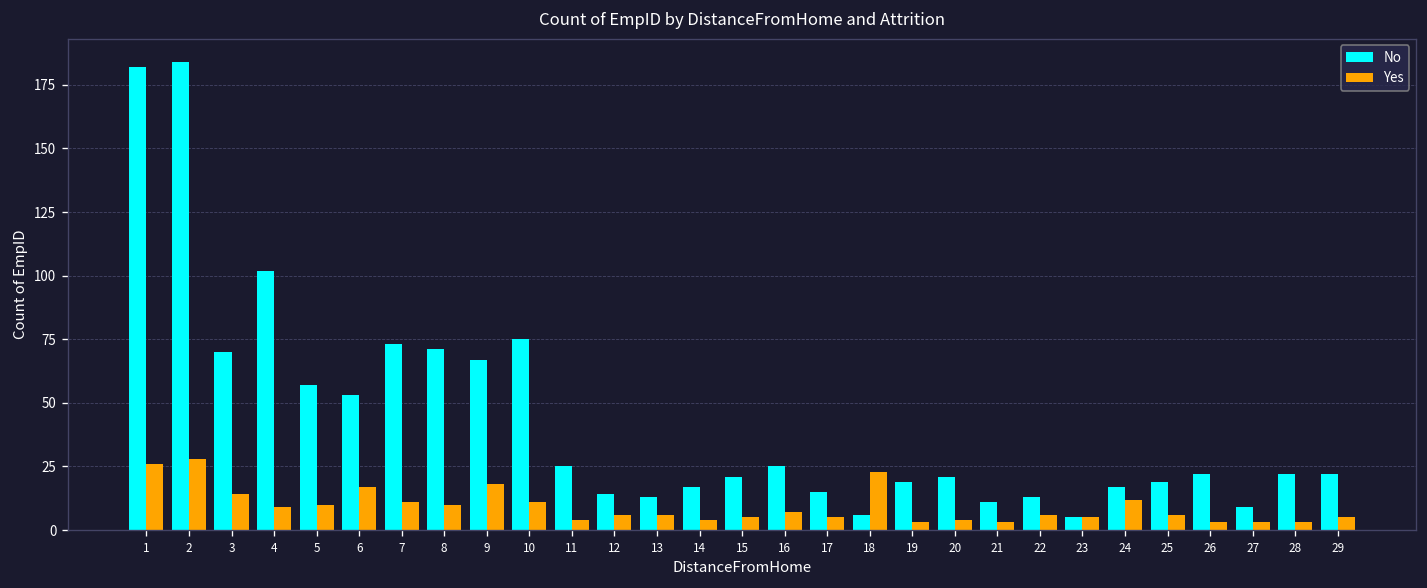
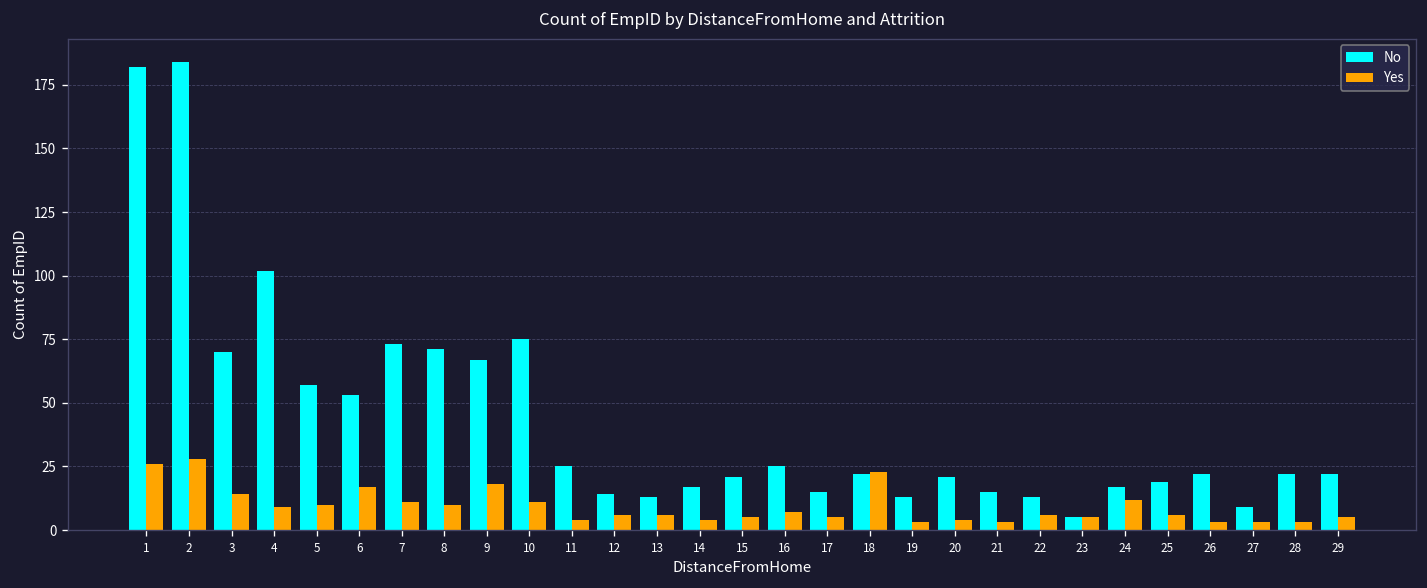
  {
    "No": {
      "1": 182,
      "2": 184,
      "3": 70,
      "4": 102,
      "5": 57,
      "6": 53,
      "7": 73,
      "8": 71,
      "9": 67,
      "10": 75,
      "11": 25,
      "12": 14,
      "13": 13,
      "14": 17,
      "15": 21,
      "16": 25,
      "17": 15,
-     "18": 6,
-     "19": 19,
+     "18": 22,
+     "19": 13,
      "20": 21,
-     "21": 11,
+     "21": 15,
      "22": 13,
      "23": 5,
      "24": 17,
      "25": 19,
      "26": 22,
      "27": 9,
      "28": 22,
      "29": 22
    },
    "Yes": {
      "1": 26,
      "2": 28,
      "3": 14,
      "4": 9,
      "5": 10,
      "6": 17,
      "7": 11,
      "8": 10,
      "9": 18,
      "10": 11,
      "11": 4,
      "12": 6,
      "13": 6,
      "14": 4,
      "15": 5,
      "16": 7,
      "17": 5,
      "18": 23,
      "19": 3,
      "20": 4,
      "21": 3,
      "22": 6,
      "23": 5,
      "24": 12,
      "25": 6,
      "26": 3,
      "27": 3,
      "28": 3,
      "29": 5
    }
  }
